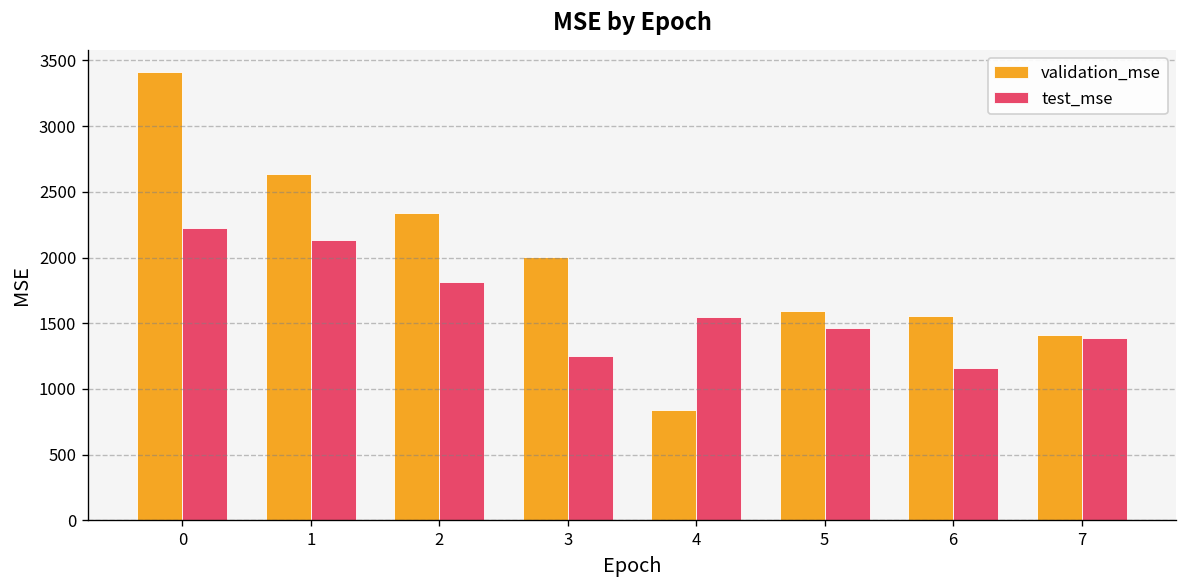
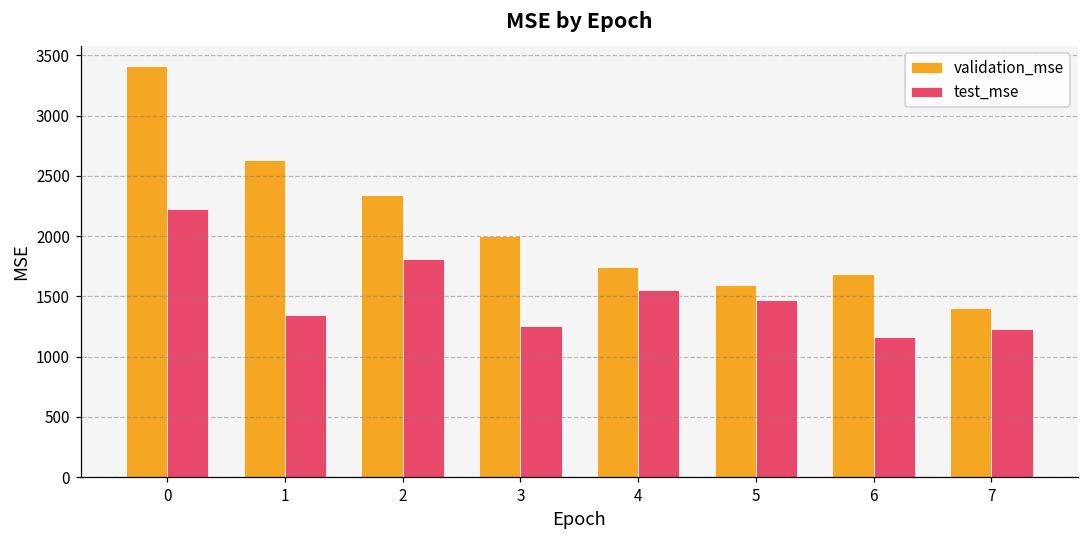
  {
    "validation_mse": {
      "0": 3410,
      "1": 2630,
      "2": 2340,
      "3": 2000,
-     "4": 840,
+     "4": 1740,
      "5": 1590,
-     "6": 1560,
+     "6": 1690,
      "7": 1410
    },
    "test_mse": {
      "0": 2220,
-     "1": 2130,
+     "1": 1350,
      "2": 1810,
      "3": 1250,
      "4": 1550,
      "5": 1470,
      "6": 1160,
-     "7": 1390
+     "7": 1230
    }
  }
